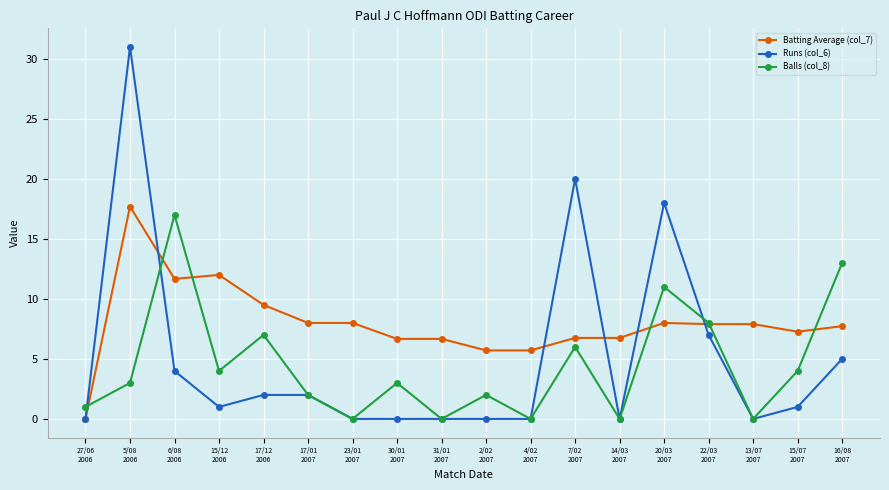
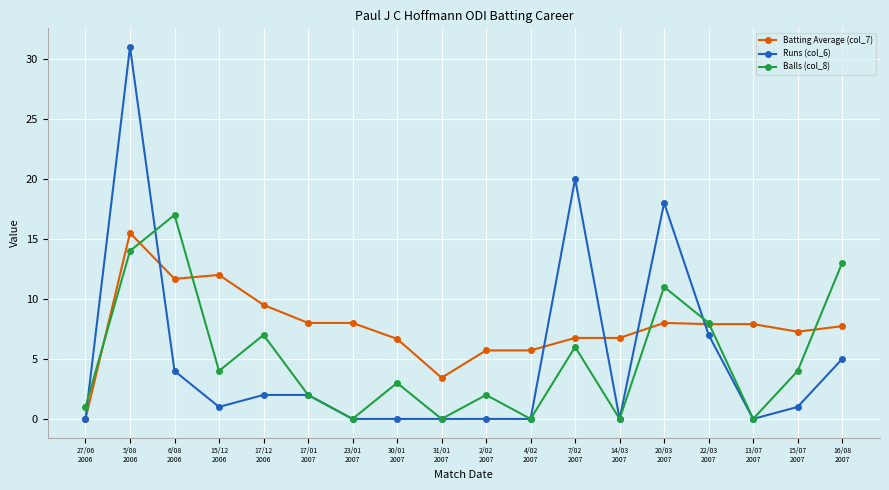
  {
    "Batting Average (col_7)": {
-     "5/08 2006": 17.7,
+     "5/08 2006": 15.5,
      "6/08 2006": 11.7,
      "15/12 2006": 12.0,
      "17/12 2006": 9.5,
      "17/01 2007": 8.0,
      "23/01 2007": 8.0,
      "30/01 2007": 6.7,
-     "31/01 2007": 6.7,
+     "31/01 2007": 3.4,
      "2/02 2007": 5.7,
      "4/02 2007": 5.7,
      "7/02 2007": 6.8,
      "14/03 2007": 6.8,
      "20/03 2007": 8.0,
      "13/07 2007": 7.9,
      "15/07 2007": 7.3,
      "16/08 2007": 7.7
    },
    "Runs (col_6)": {
      "5/08 2006": 31.0,
      "6/08 2006": 4.0,
      "15/12 2006": 1.0,
      "17/12 2006": 2.0,
      "30/01 2007": 0.0,
      "2/02 2007": 0.0,
      "7/02 2007": 20.0,
      "20/03 2007": 18.0,
      "22/03 2007": 7.0,
      "15/07 2007": 1.0,
      "16/08 2007": 5.0
    },
    "Balls (col_8)": {
      "27/06 2006": 1,
-     "5/08 2006": 3,
+     "5/08 2006": 14,
      "6/08 2006": 17,
      "15/12 2006": 4,
      "17/12 2006": 7,
      "30/01 2007": 3,
      "2/02 2007": 2,
      "7/02 2007": 6,
      "20/03 2007": 11,
      "15/07 2007": 4,
      "16/08 2007": 13
    }
  }
